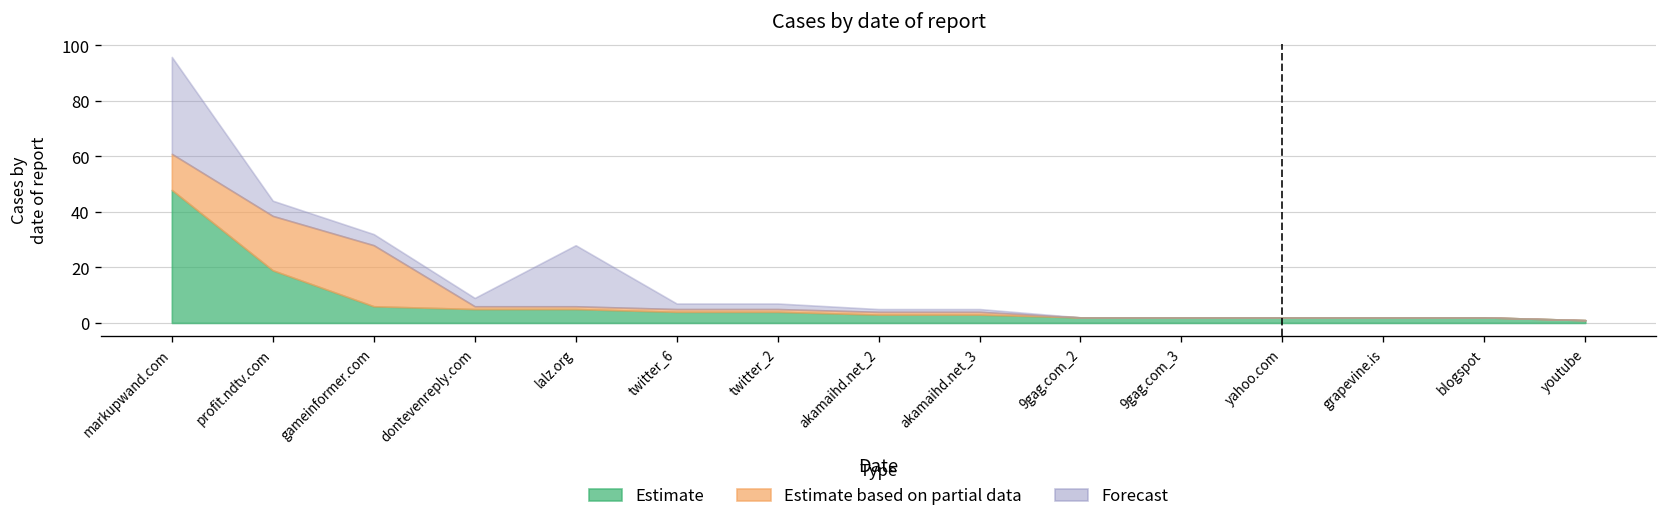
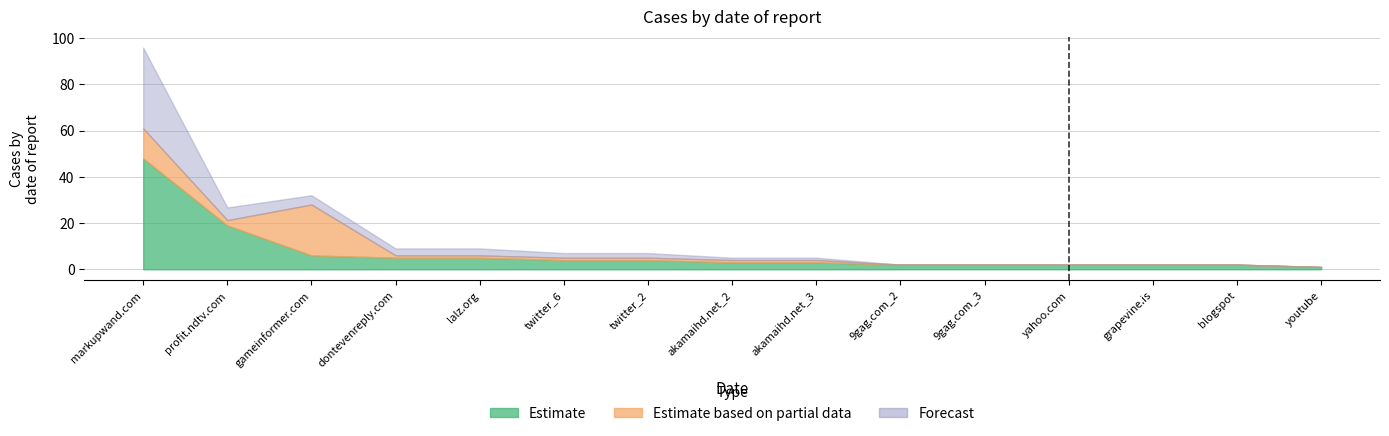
  {
    "Estimate": {
      "markupwand.com": 48,
      "profit.ndtv.com": 19,
      "gameinformer.com": 6
    },
    "Estimate based on partial data": {
      "markupwand.com": 13,
-     "profit.ndtv.com": 20,
+     "profit.ndtv.com": 2,
      "gameinformer.com": 22
    },
    "Forecast": {
      "markupwand.com": 35,
      "profit.ndtv.com": 5,
      "gameinformer.com": 4,
      "dontevenreply.com": 3,
-     "lalz.org": 22,
+     "lalz.org": 3,
      "twitter_6": 2,
      "twitter_2": 2
    }
  }
